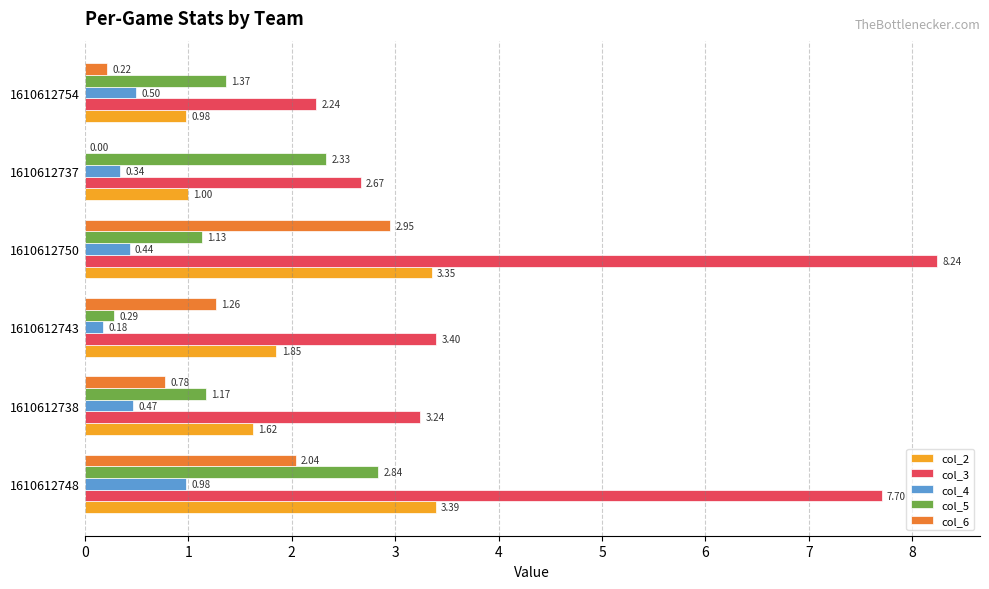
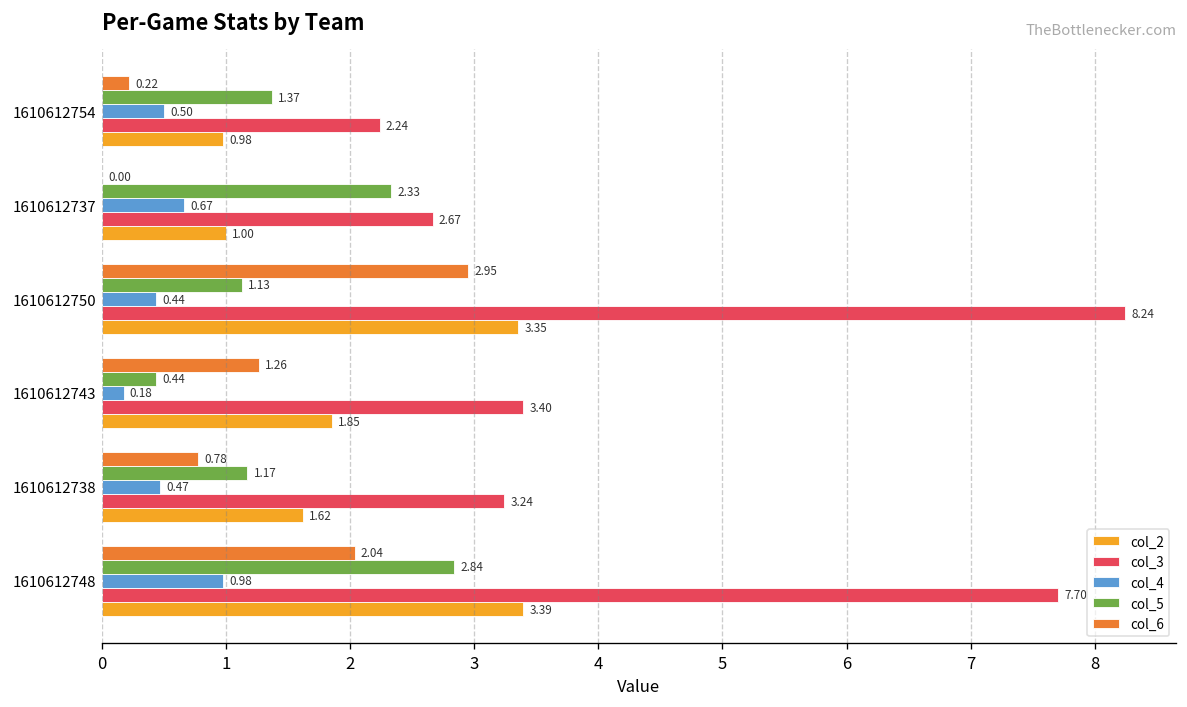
  {
    "col_3": {
      "1610612754": 2.24,
      "1610612737": 2.67,
      "1610612750": 8.24,
      "1610612743": 3.40,
      "1610612738": 3.24,
      "1610612748": 7.70
    },
    "col_4": {
      "1610612754": 0.50,
-     "1610612737": 0.34,
+     "1610612737": 0.67,
      "1610612750": 0.44,
      "1610612743": 0.18,
      "1610612738": 0.47,
      "1610612748": 0.98
    },
    "col_5": {
      "1610612754": 1.37,
      "1610612737": 2.33,
      "1610612750": 1.13,
-     "1610612743": 0.29,
+     "1610612743": 0.44,
      "1610612738": 1.17,
      "1610612748": 2.84
    }
  }
